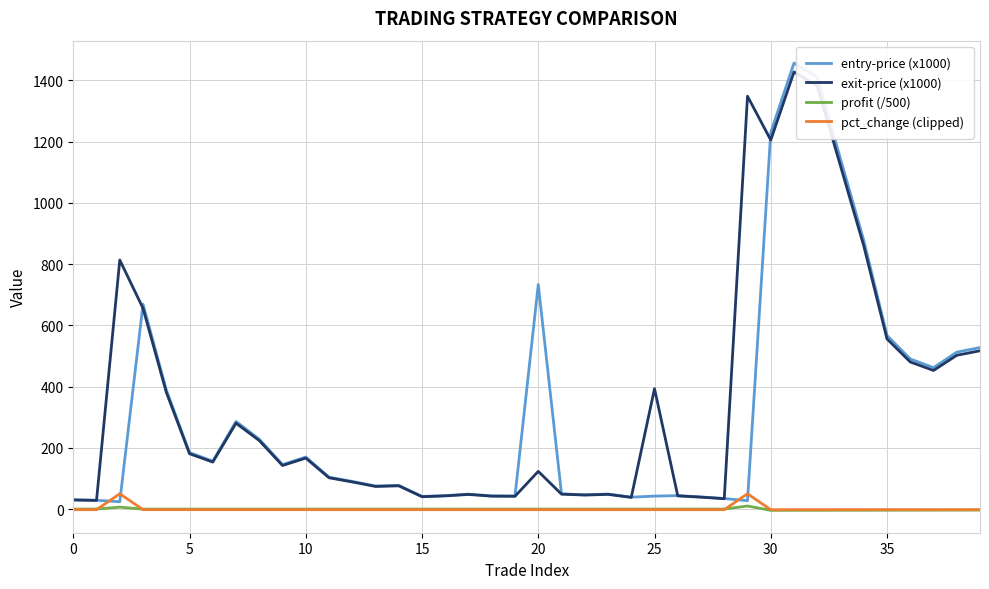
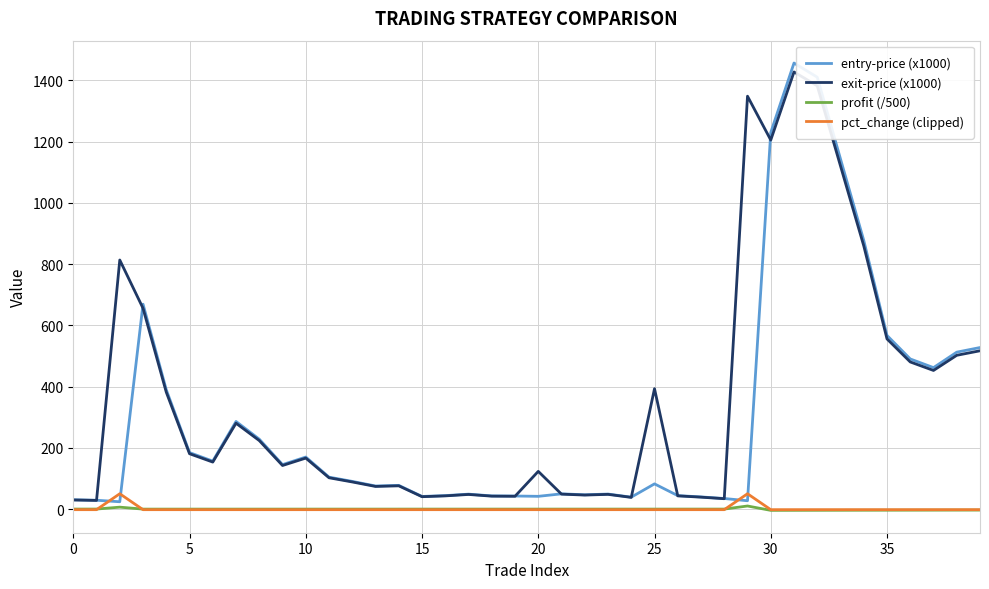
  {
    "entry-price (x1000)": {
-     "20": 730,
-     "25": 40,
+     "20": 40,
+     "25": 80,
      "30": 1230,
      "35": 570
    },
    "exit-price (x1000)": {
      "20": 120,
      "25": 390,
      "30": 1210,
      "35": 560
    }
  }
